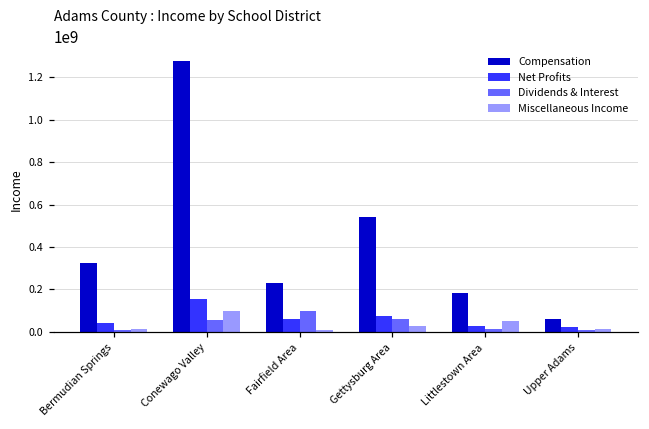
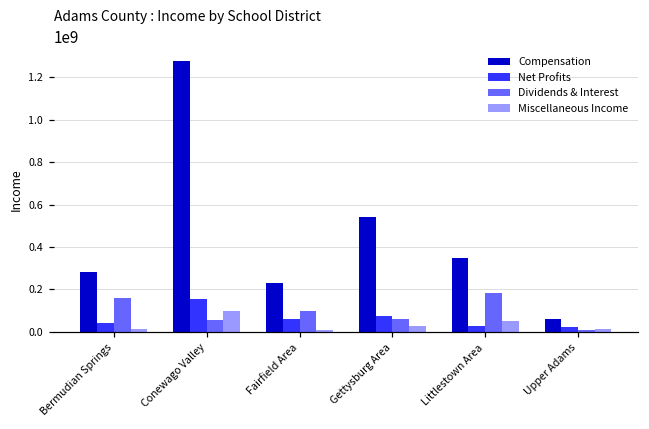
  {
    "Compensation": {
-     "Bermudian Springs": 330000000,
+     "Bermudian Springs": 280000000,
      "Conewago Valley": 1270000000,
      "Fairfield Area": 230000000,
      "Gettysburg Area": 540000000,
-     "Littlestown Area": 180000000,
+     "Littlestown Area": 350000000,
      "Upper Adams": 60000000
    },
    "Net Profits": {
      "Bermudian Springs": 40000000,
      "Conewago Valley": 160000000,
      "Fairfield Area": 60000000,
      "Gettysburg Area": 70000000,
      "Littlestown Area": 30000000,
      "Upper Adams": 20000000
    },
    "Dividends & Interest": {
-     "Bermudian Springs": 10000000,
+     "Bermudian Springs": 160000000,
      "Conewago Valley": 60000000,
      "Fairfield Area": 100000000,
      "Gettysburg Area": 60000000,
-     "Littlestown Area": 10000000
+     "Littlestown Area": 180000000
    },
    "Miscellaneous Income": {
      "Conewago Valley": 100000000,
      "Gettysburg Area": 30000000,
      "Littlestown Area": 50000000,
      "Upper Adams": 10000000
    }
  }
